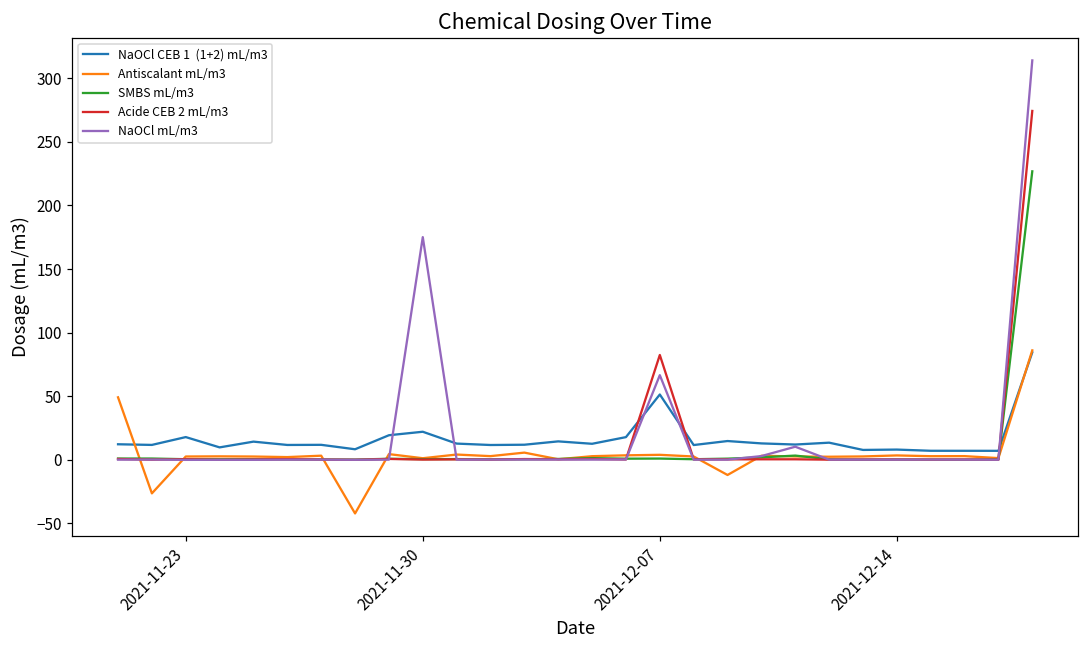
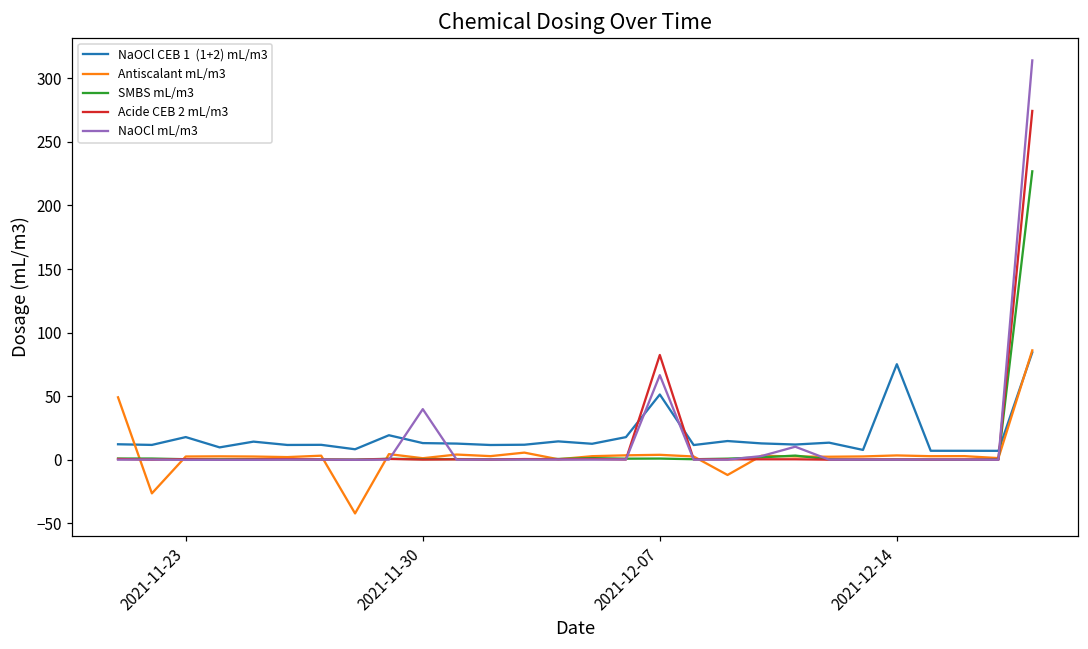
  {
    "NaOCl CEB 1 (1+2) mL/m3": {
      "2021-11-23": 18,
-     "2021-11-30": 22,
+     "2021-11-30": 13,
      "2021-12-07": 51,
-     "2021-12-14": 8
+     "2021-12-14": 75
    },
    "Antiscalant mL/m3": {
      "2021-12-07": 4,
      "2021-12-14": 3
    },
    "SMBS mL/m3": {
      "2021-12-07": 1
    },
    "Acide CEB 2 mL/m3": {
      "2021-12-07": 82
    },
    "NaOCl mL/m3": {
-     "2021-11-30": 175,
+     "2021-11-30": 40,
      "2021-12-07": 66
    }
  }
